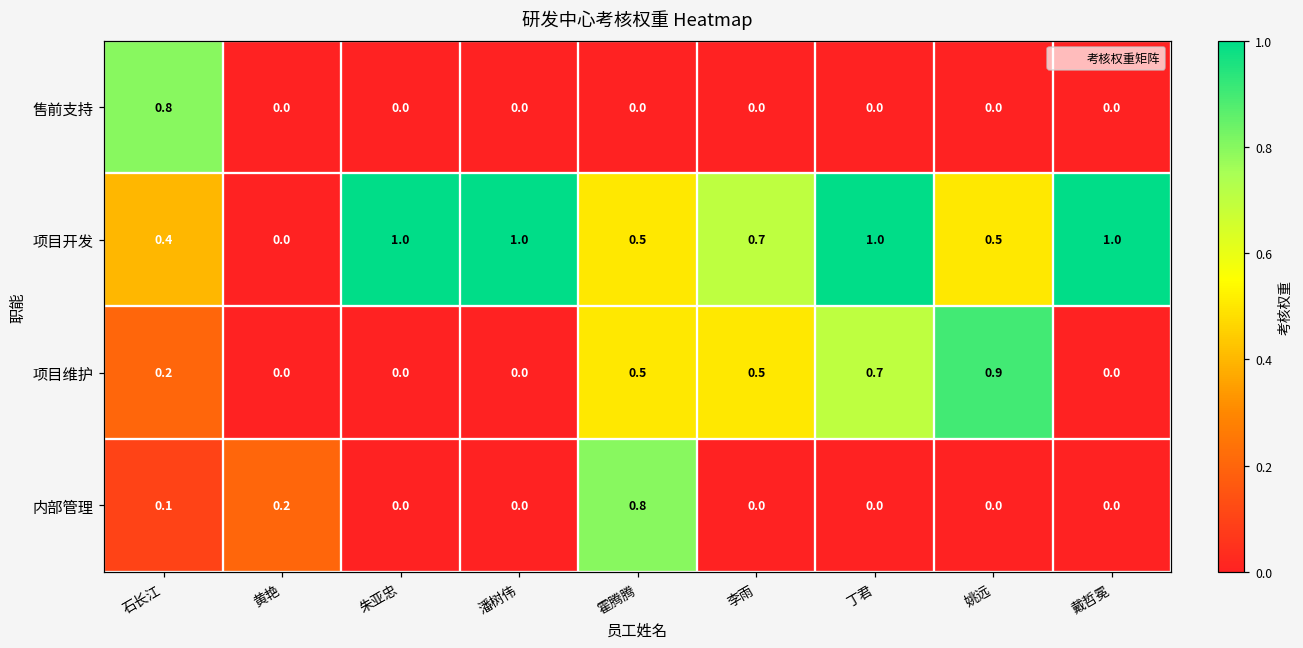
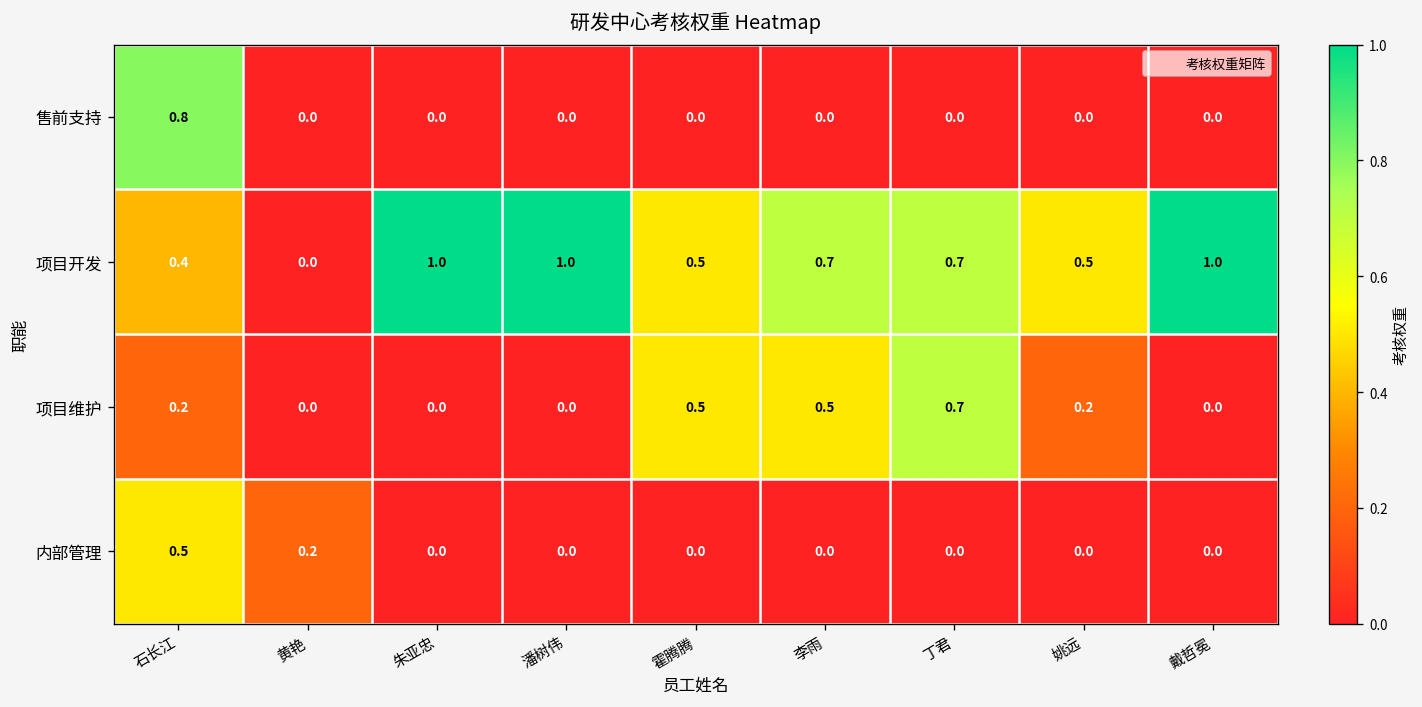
  {
    "售前支持": {
      "石长江": 0.8,
      "黄艳": 0.0,
      "朱亚忠": 0.0,
      "潘树伟": 0.0,
      "霍腾腾": 0.0,
      "李雨": 0.0,
      "丁君": 0.0,
      "姚远": 0.0,
      "戴哲冕": 0.0
    },
    "项目开发": {
      "石长江": 0.4,
      "黄艳": 0.0,
      "朱亚忠": 1.0,
      "潘树伟": 1.0,
      "霍腾腾": 0.5,
      "李雨": 0.7,
-     "丁君": 1.0,
+     "丁君": 0.7,
      "姚远": 0.5,
      "戴哲冕": 1.0
    },
    "项目维护": {
      "石长江": 0.2,
      "黄艳": 0.0,
      "朱亚忠": 0.0,
      "潘树伟": 0.0,
      "霍腾腾": 0.5,
      "李雨": 0.5,
      "丁君": 0.7,
-     "姚远": 0.9,
+     "姚远": 0.2,
      "戴哲冕": 0.0
    },
    "内部管理": {
-     "石长江": 0.1,
+     "石长江": 0.5,
      "黄艳": 0.2,
      "朱亚忠": 0.0,
      "潘树伟": 0.0,
-     "霍腾腾": 0.8,
+     "霍腾腾": 0.0,
      "李雨": 0.0,
      "丁君": 0.0,
      "姚远": 0.0,
      "戴哲冕": 0.0
    }
  }
